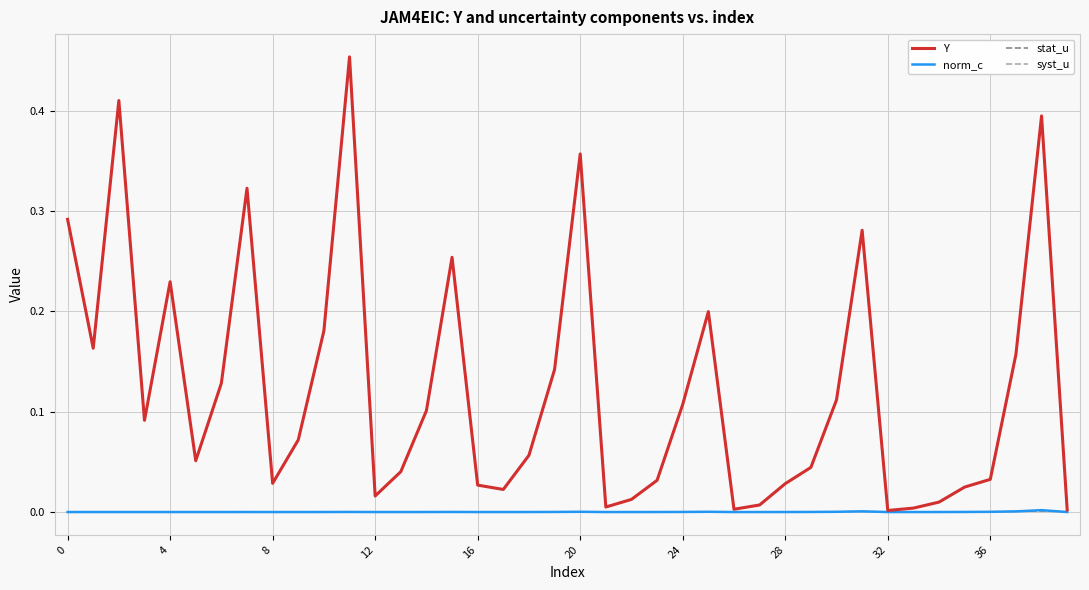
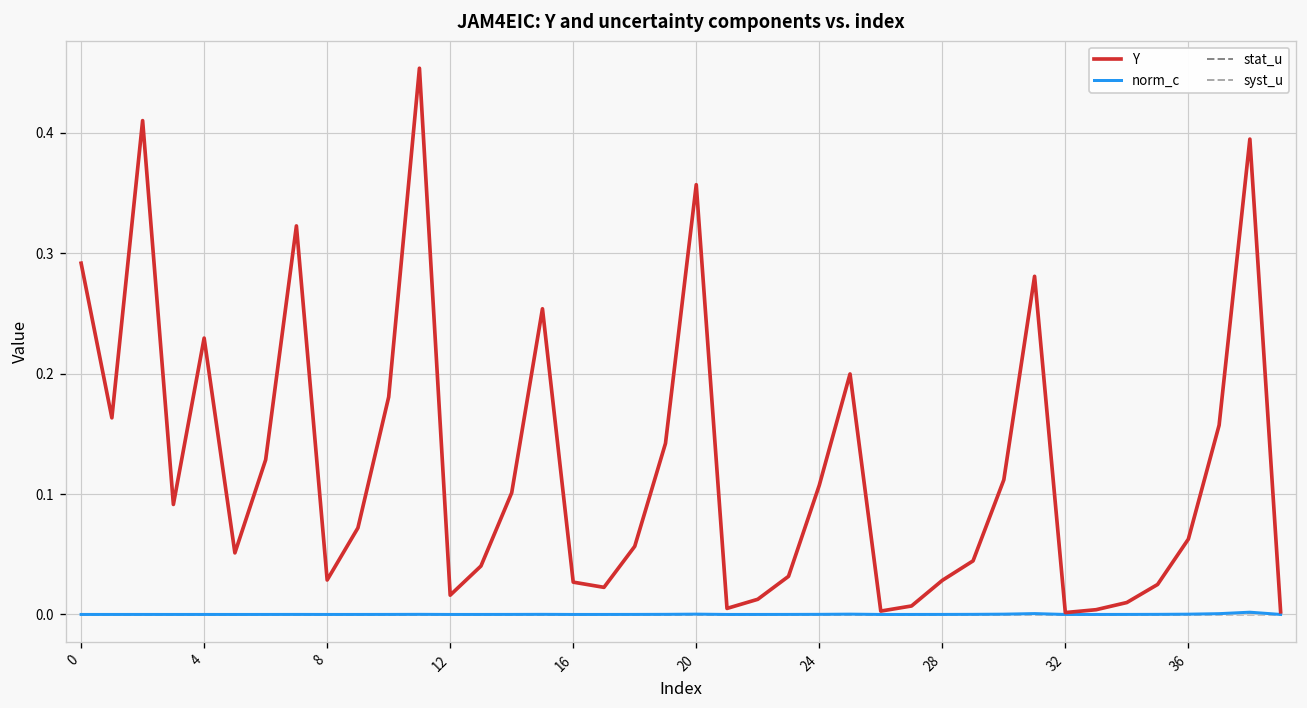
  {
    "Y": {
      "0": 0.292,
      "4": 0.230,
      "8": 0.029,
      "12": 0.016,
      "16": 0.027,
      "20": 0.357,
      "24": 0.107,
      "28": 0.028,
-     "36": 0.033
+     "36": 0.063
    }
  }
